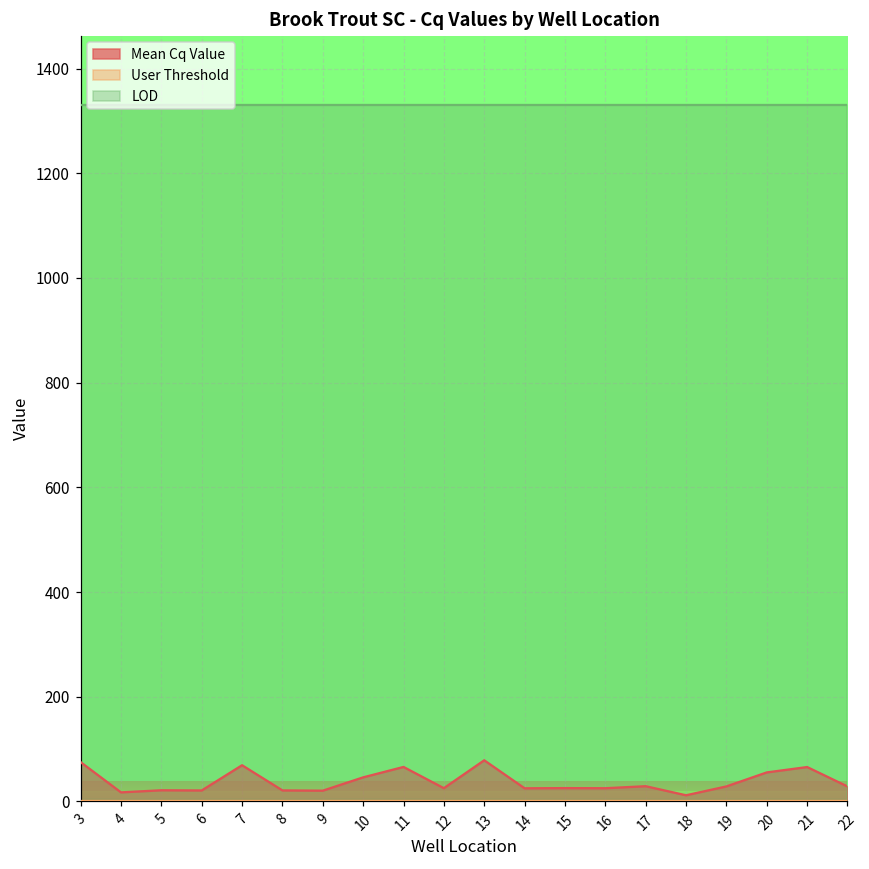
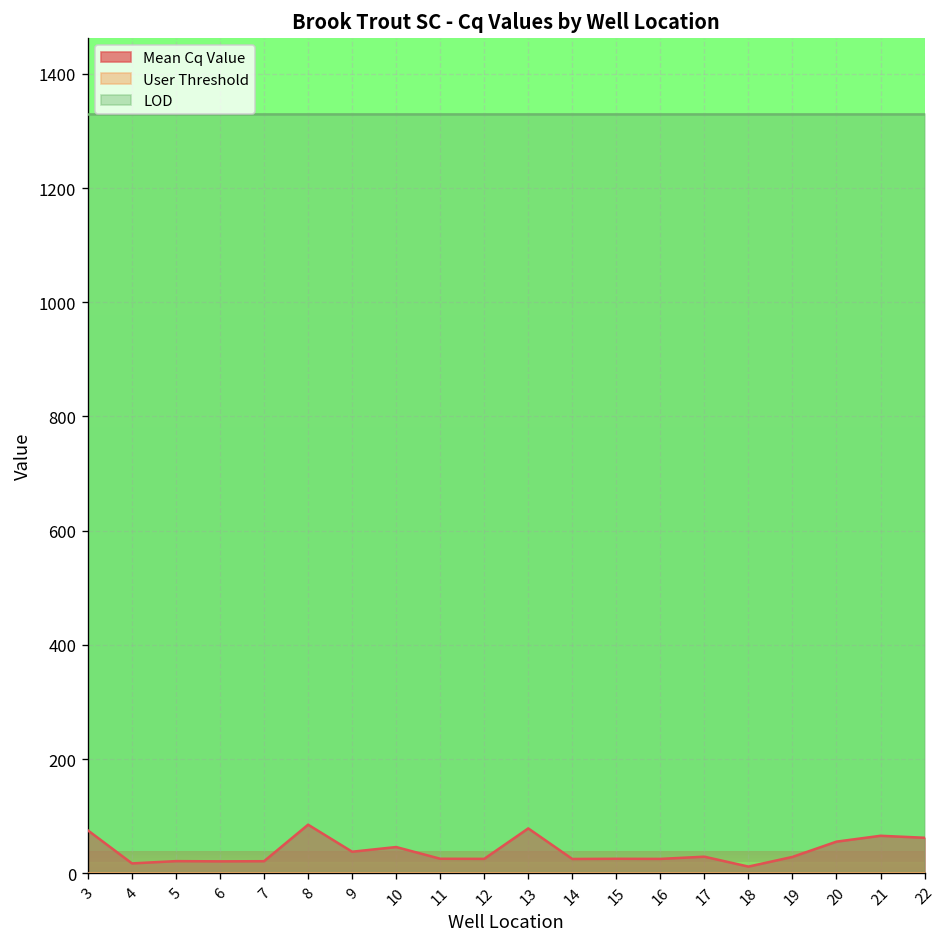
  {
    "Mean Cq Value": {
      "3": 80,
      "4": 20,
      "5": 20,
      "6": 20,
-     "7": 70,
-     "8": 20,
-     "9": 20,
+     "7": 20,
+     "8": 90,
+     "9": 40,
      "10": 50,
-     "11": 70,
+     "11": 30,
      "12": 30,
      "13": 80,
      "14": 30,
      "15": 30,
      "16": 30,
      "17": 30,
      "18": 10,
      "19": 30,
      "20": 60,
      "21": 70,
-     "22": 30
+     "22": 60
    },
    "User Threshold": {
      "3": 0,
      "4": 0,
      "5": 0,
      "6": 0,
      "7": 0,
      "8": 0,
      "9": 0,
      "10": 0,
      "11": 0,
      "12": 0,
      "13": 0,
      "14": 0,
      "15": 0,
      "16": 0,
      "17": 0,
      "18": 0,
      "19": 0,
      "20": 0,
      "21": 0,
      "22": 0
    },
    "LOD": {
      "3": 1330,
      "7": 1330,
      "8": 1330,
      "9": 1330,
      "10": 1330,
      "11": 1330,
      "12": 1330,
      "13": 1330,
      "14": 1330,
      "15": 1330,
      "16": 1330,
      "17": 1330,
      "18": 1330,
      "19": 1330,
      "20": 1330,
      "21": 1330,
      "22": 1330
    }
  }
